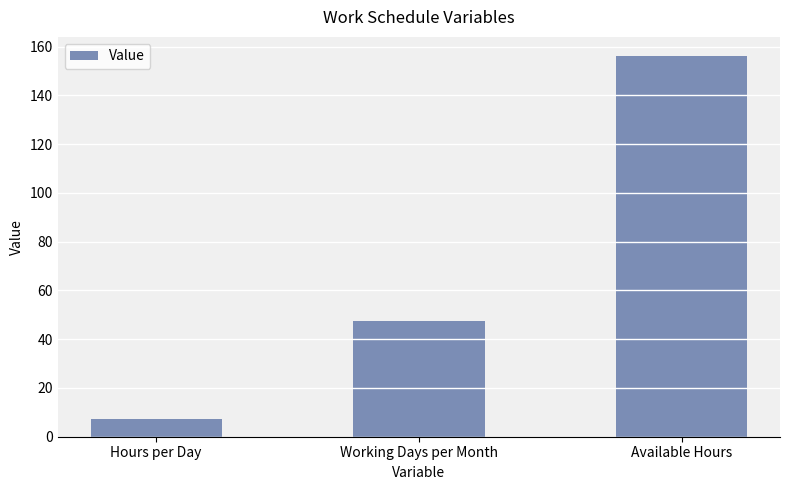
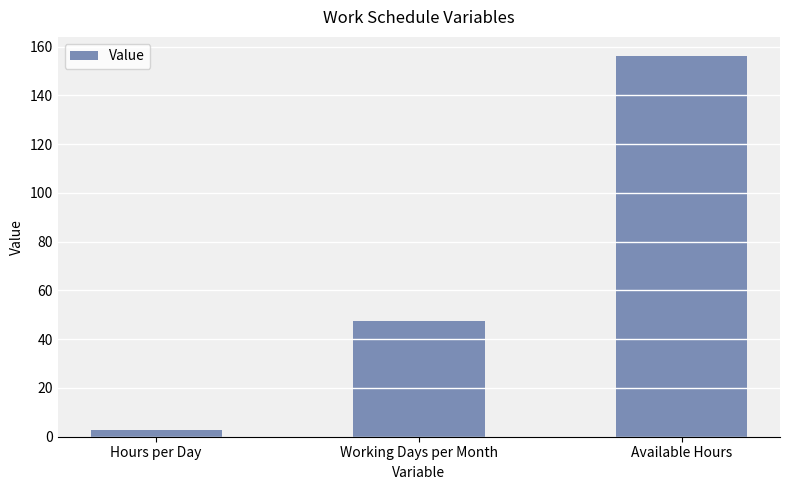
  {
-   "Hours per Day": 7,
+   "Hours per Day": 3,
    "Working Days per Month": 47,
    "Available Hours": 156
  }
